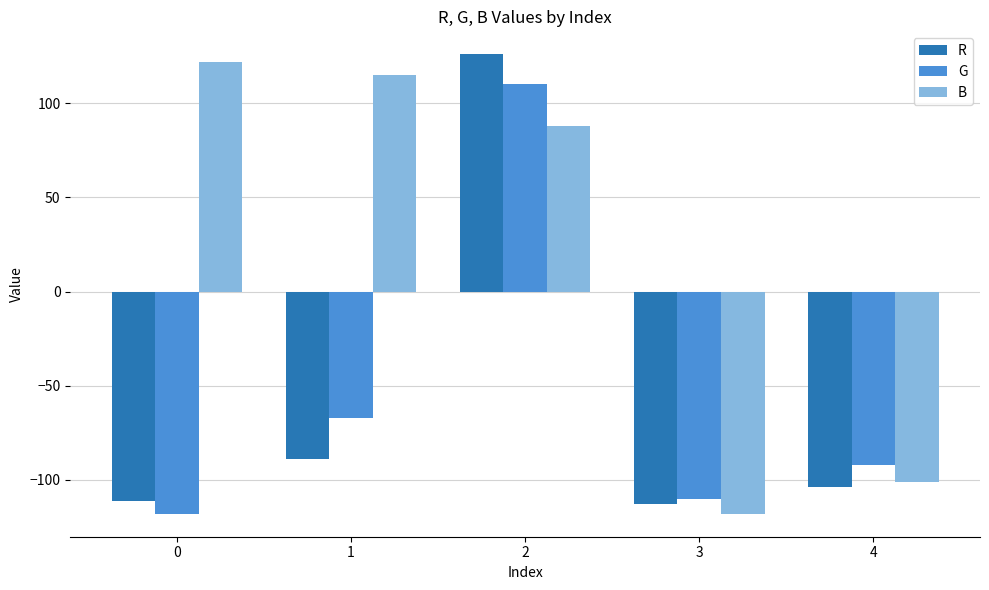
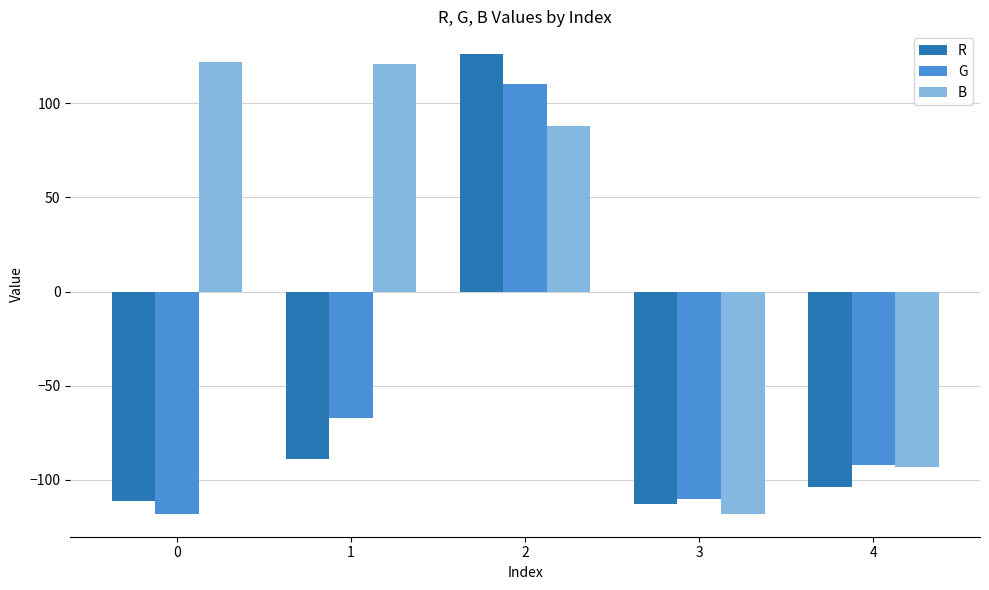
  {
    "B": {
      "0": 122,
-     "1": 115,
+     "1": 121,
      "2": 88,
      "3": -118,
-     "4": -101
+     "4": -93
    }
  }
